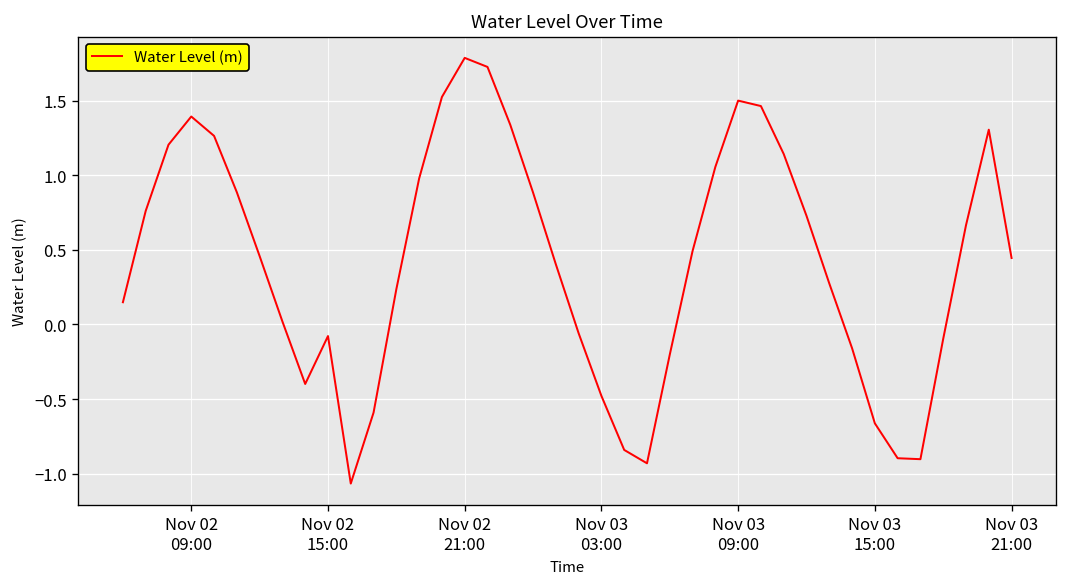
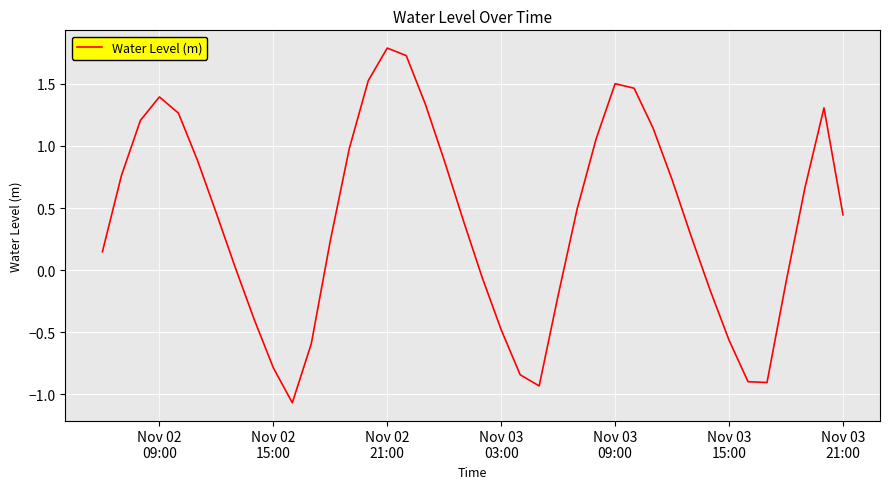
  {
    "Nov 02 09:00": 1.39,
-   "Nov 02 15:00": -0.08,
+   "Nov 02 15:00": -0.79,
    "Nov 02 21:00": 1.79,
    "Nov 03 03:00": -0.48,
    "Nov 03 09:00": 1.50,
-   "Nov 03 15:00": -0.66,
+   "Nov 03 15:00": -0.56,
    "Nov 03 21:00": 0.45
  }
